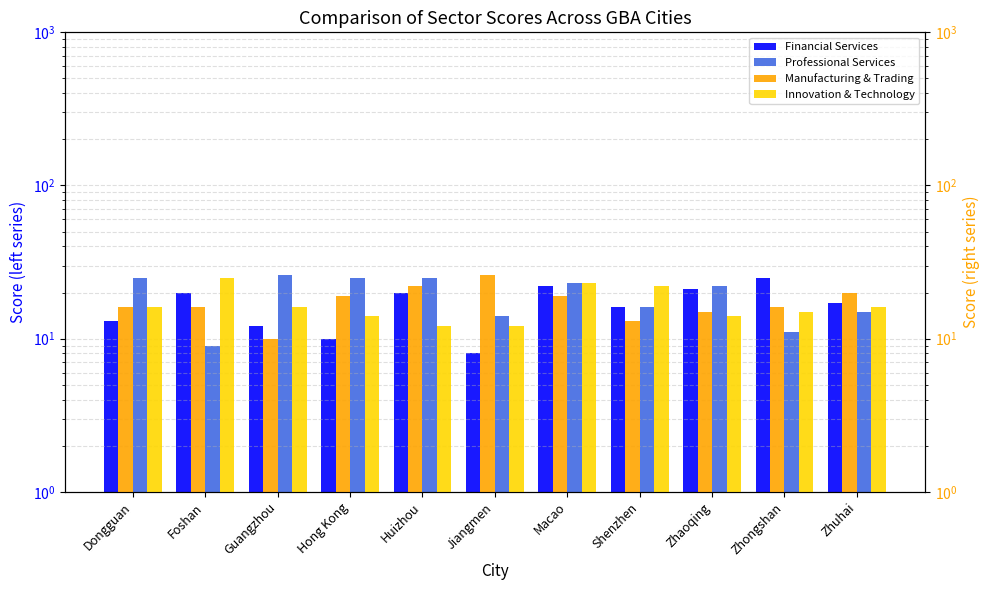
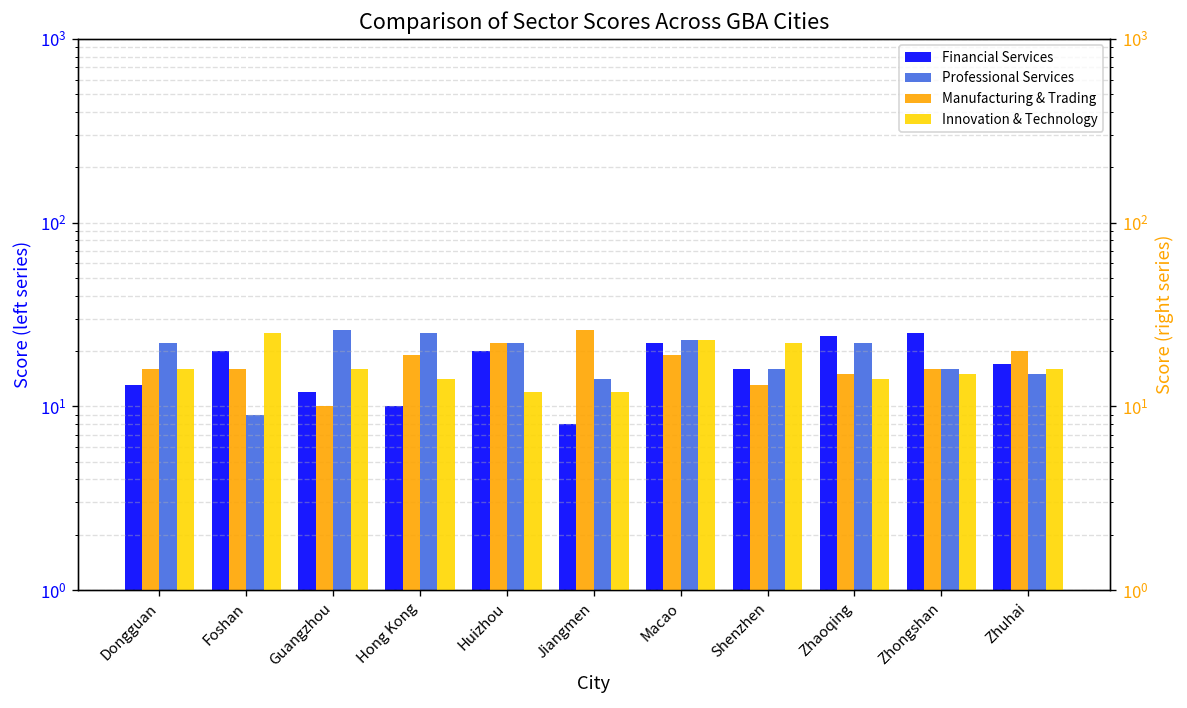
  {
    "Financial Services": {
      "Dongguan": 13,
      "Foshan": 20,
      "Guangzhou": 12,
      "Hong Kong": 10,
      "Huizhou": 20,
      "Jiangmen": 8,
      "Macao": 22,
      "Shenzhen": 16,
-     "Zhaoqing": 21,
+     "Zhaoqing": 24,
      "Zhongshan": 25,
      "Zhuhai": 17
    },
    "Professional Services": {
-     "Dongguan": 25,
+     "Dongguan": 22,
      "Foshan": 9,
      "Guangzhou": 26,
      "Hong Kong": 25,
-     "Huizhou": 25,
+     "Huizhou": 22,
      "Jiangmen": 14,
      "Macao": 23,
      "Shenzhen": 16,
      "Zhaoqing": 22,
-     "Zhongshan": 11,
+     "Zhongshan": 16,
      "Zhuhai": 15
    }
  }
